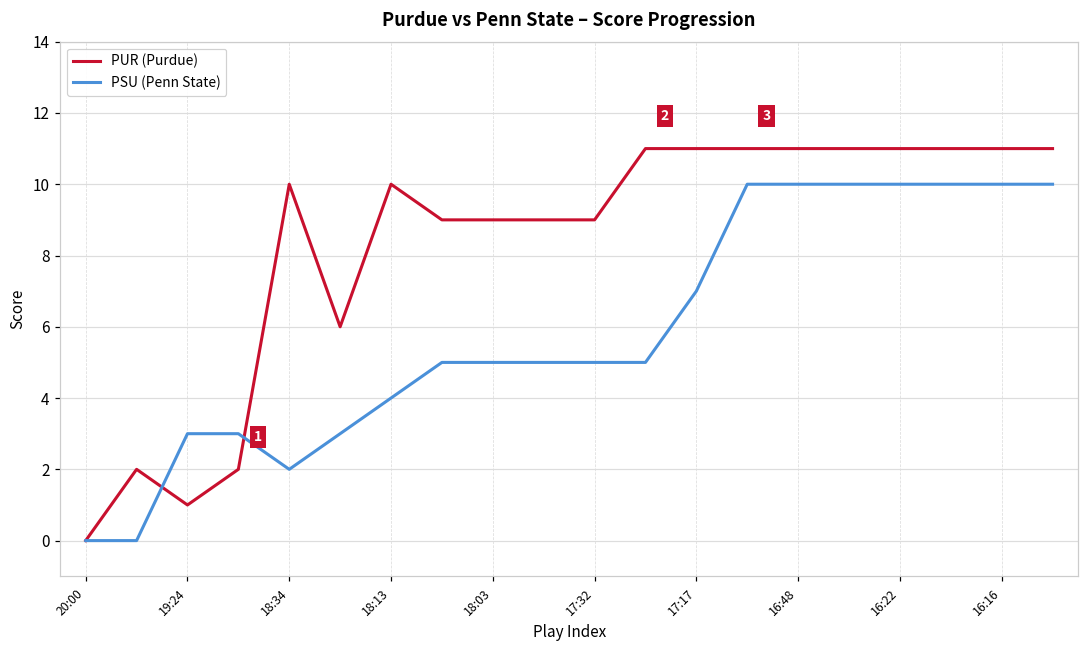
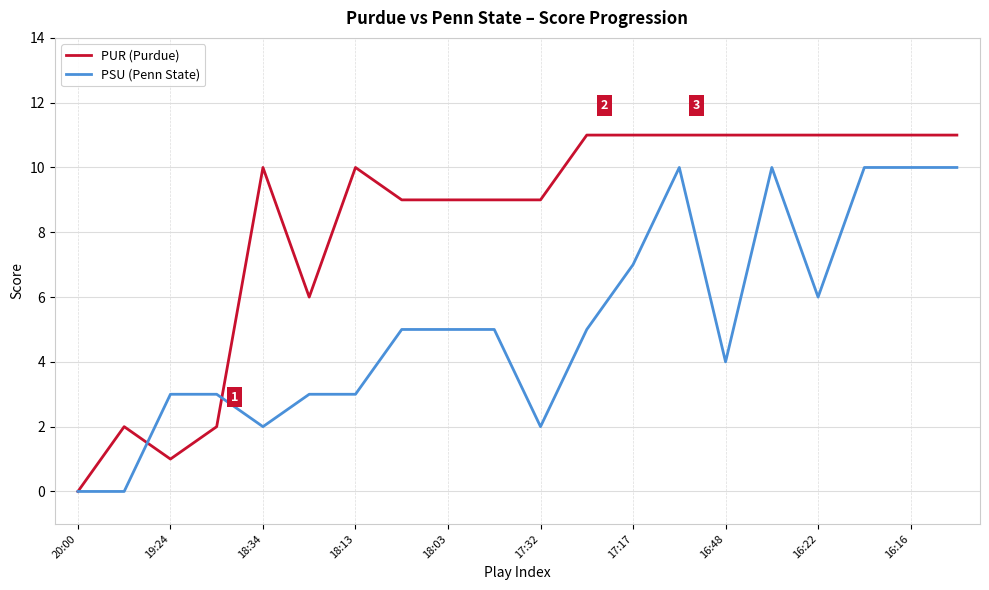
  {
    "PUR (Purdue)": {
      "19:24": 1,
      "18:34": 10,
      "18:13": 10,
      "18:03": 9,
      "17:32": 9,
      "17:17": 11,
      "16:48": 11,
      "16:22": 11,
      "16:16": 11
    },
    "PSU (Penn State)": {
      "19:24": 3,
      "18:34": 2,
-     "18:13": 4,
+     "18:13": 3,
      "18:03": 5,
-     "17:32": 5,
+     "17:32": 2,
      "17:17": 7,
-     "16:48": 10,
-     "16:22": 10,
+     "16:48": 4,
+     "16:22": 6,
      "16:16": 10
    }
  }
